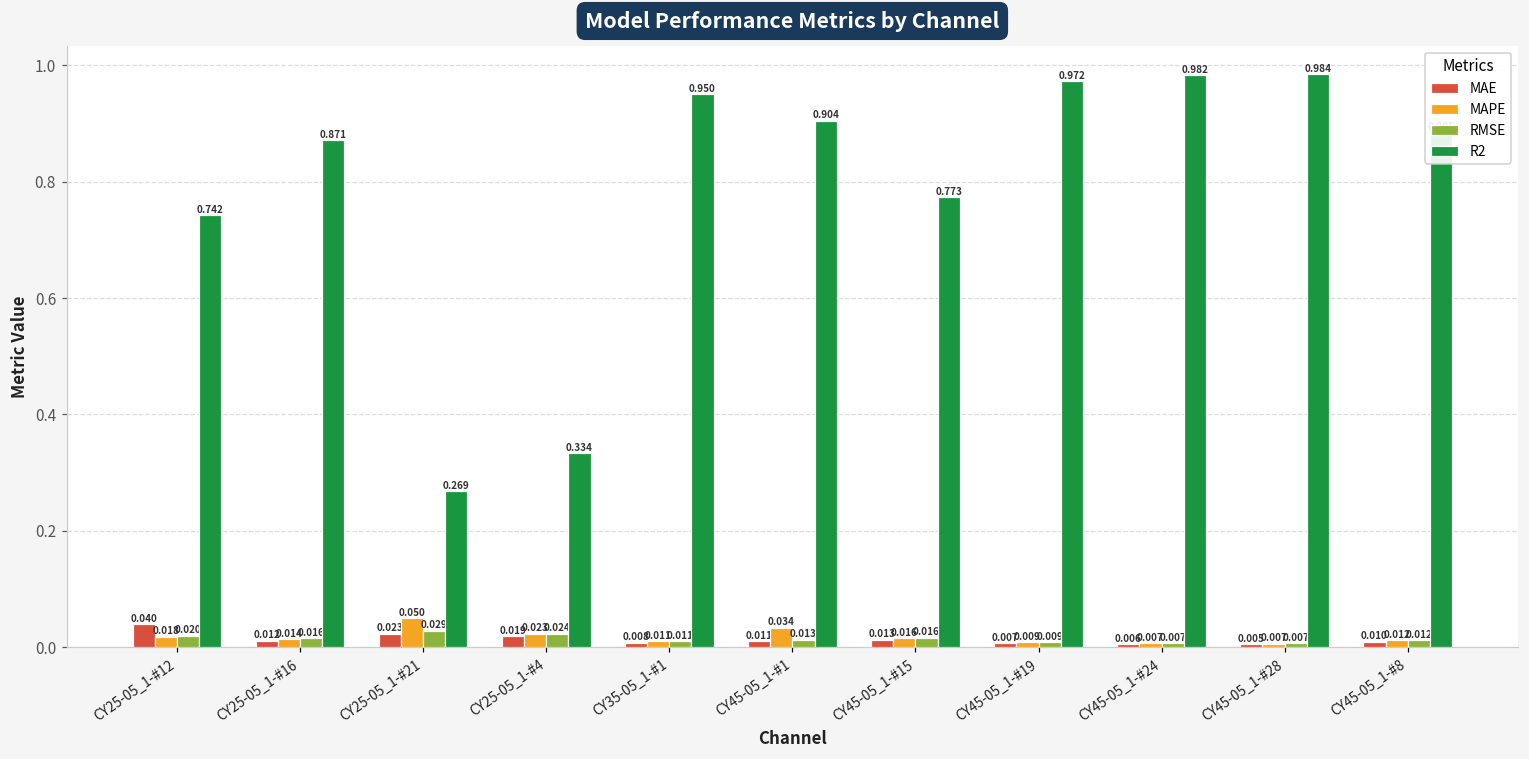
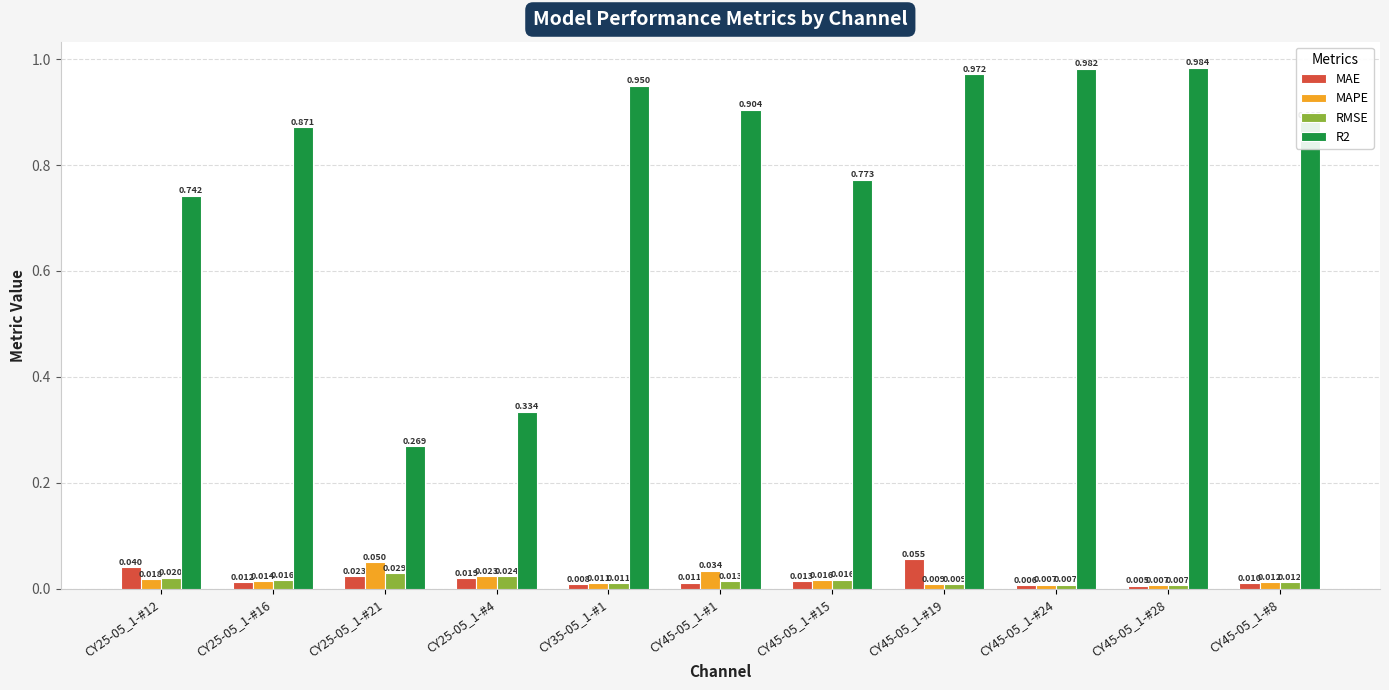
  {
    "MAE": {
      "CY25-05_1-#12": 0.040,
      "CY25-05_1-#16": 0.012,
      "CY25-05_1-#21": 0.023,
      "CY25-05_1-#4": 0.019,
      "CY35-05_1-#1": 0.008,
      "CY45-05_1-#1": 0.011,
      "CY45-05_1-#15": 0.013,
-     "CY45-05_1-#19": 0.007,
+     "CY45-05_1-#19": 0.055,
      "CY45-05_1-#24": 0.006,
      "CY45-05_1-#28": 0.005,
      "CY45-05_1-#8": 0.010
    },
    "MAPE": {
      "CY25-05_1-#12": 0.018,
      "CY25-05_1-#21": 0.050,
      "CY45-05_1-#1": 0.034
    },
    "RMSE": {
      "CY25-05_1-#12": 0.020,
      "CY25-05_1-#21": 0.029,
      "CY45-05_1-#1": 0.013
    },
    "R2": {
      "CY25-05_1-#12": 0.742,
      "CY25-05_1-#16": 0.871,
      "CY25-05_1-#21": 0.269,
      "CY25-05_1-#4": 0.334,
      "CY35-05_1-#1": 0.950,
      "CY45-05_1-#1": 0.904,
      "CY45-05_1-#15": 0.773,
      "CY45-05_1-#19": 0.972,
      "CY45-05_1-#24": 0.982,
      "CY45-05_1-#28": 0.984
    }
  }
